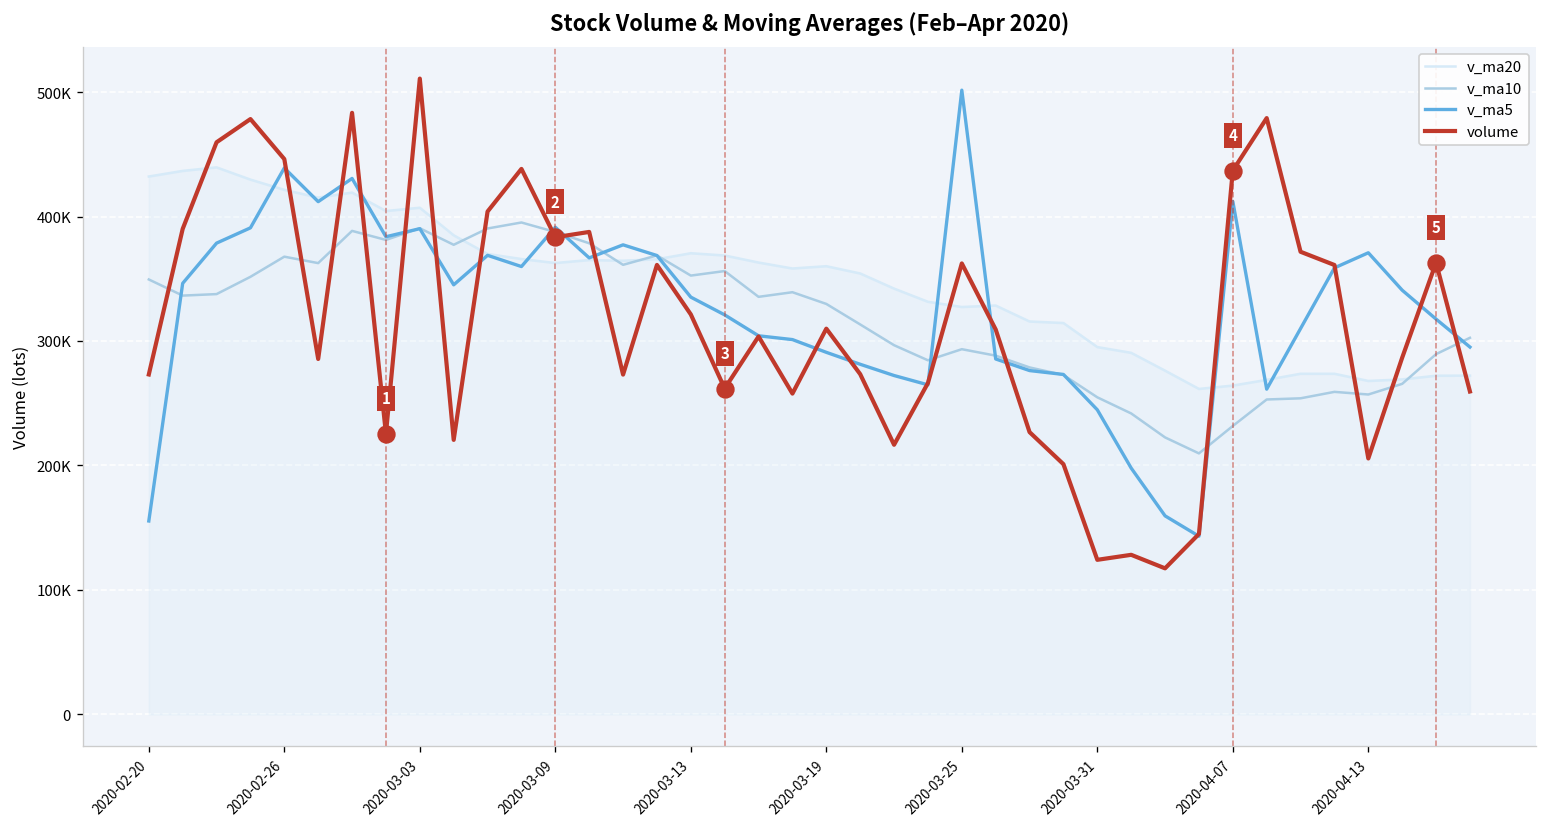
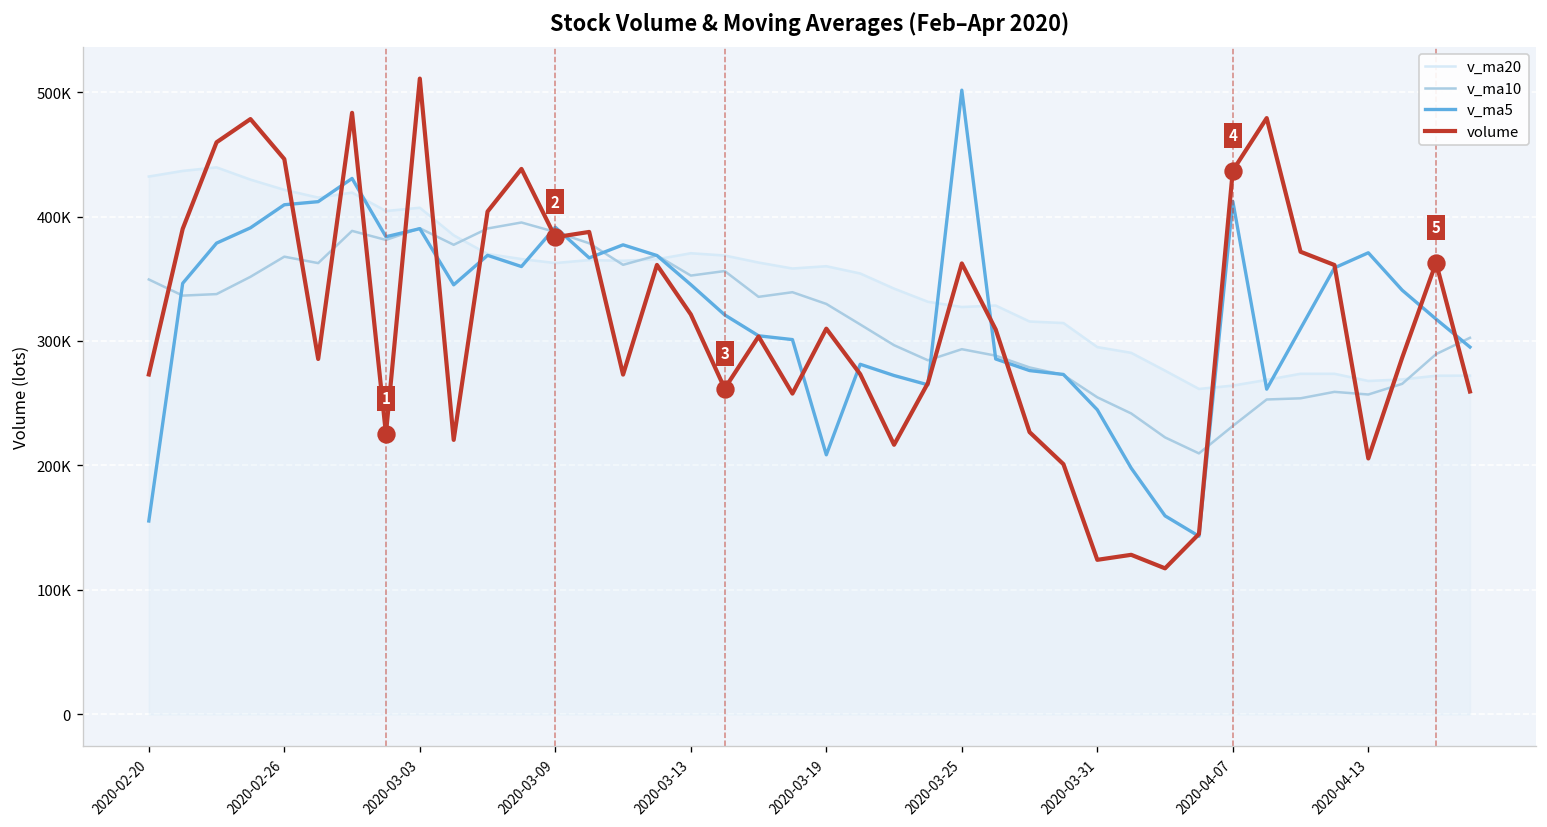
  {
    "v_ma5": {
      "2020-02-20": 155000,
-     "2020-02-26": 439000,
-     "2020-03-13": 335000,
-     "2020-03-19": 291000,
+     "2020-02-26": 409000,
+     "2020-03-13": 345000,
+     "2020-03-19": 209000,
      "2020-03-25": 502000,
      "2020-03-31": 245000,
      "2020-04-07": 412000,
      "2020-04-13": 371000
    }
  }
